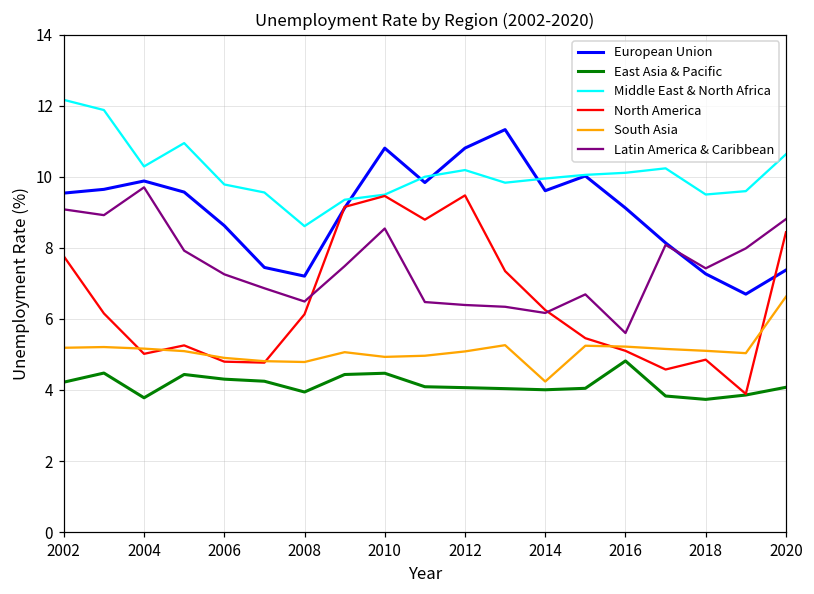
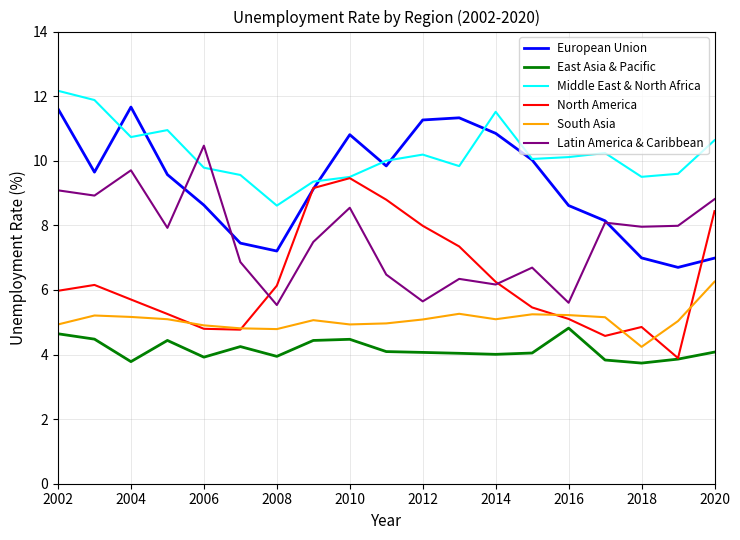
  {
    "European Union": {
-     "2002": 9.5,
-     "2004": 9.9,
+     "2002": 11.6,
+     "2004": 11.7,
      "2006": 8.6,
      "2008": 7.2,
      "2010": 10.8,
-     "2012": 10.8,
-     "2014": 9.6,
-     "2016": 9.1,
-     "2018": 7.3,
-     "2020": 7.4
+     "2012": 11.3,
+     "2014": 10.8,
+     "2016": 8.6,
+     "2018": 7.0,
+     "2020": 7.0
    },
    "East Asia & Pacific": {
-     "2002": 4.2,
+     "2002": 4.6,
      "2004": 3.8,
-     "2006": 4.3,
+     "2006": 3.9,
      "2008": 3.9,
      "2010": 4.5,
      "2012": 4.1,
      "2014": 4.0,
      "2016": 4.8,
      "2018": 3.7,
      "2020": 4.1
    },
    "Middle East & North Africa": {
      "2002": 12.2,
-     "2004": 10.3,
+     "2004": 10.7,
      "2006": 9.8,
      "2008": 8.6,
      "2012": 10.2,
-     "2014": 10.0,
+     "2014": 11.5,
      "2016": 10.1,
      "2018": 9.5,
      "2020": 10.6
    },
    "North America": {
-     "2002": 7.8,
-     "2004": 5.0,
+     "2002": 6.0,
+     "2004": 5.7,
      "2006": 4.8,
      "2008": 6.1,
-     "2012": 9.5,
+     "2012": 8.0,
      "2014": 6.3,
      "2016": 5.1,
      "2018": 4.9,
      "2020": 8.4
    },
    "South Asia": {
-     "2002": 5.2,
+     "2002": 4.9,
      "2004": 5.2,
      "2006": 4.9,
      "2008": 4.8,
      "2010": 4.9,
      "2012": 5.1,
-     "2014": 4.2,
+     "2014": 5.1,
      "2016": 5.2,
-     "2018": 5.1,
-     "2020": 6.6
+     "2018": 4.2,
+     "2020": 6.3
    },
    "Latin America & Caribbean": {
      "2002": 9.1,
      "2004": 9.7,
-     "2006": 7.3,
-     "2008": 6.5,
+     "2006": 10.5,
+     "2008": 5.5,
      "2010": 8.5,
-     "2012": 6.4,
+     "2012": 5.6,
      "2014": 6.2,
      "2016": 5.6,
-     "2018": 7.4,
+     "2018": 8.0,
      "2020": 8.8
    }
  }
